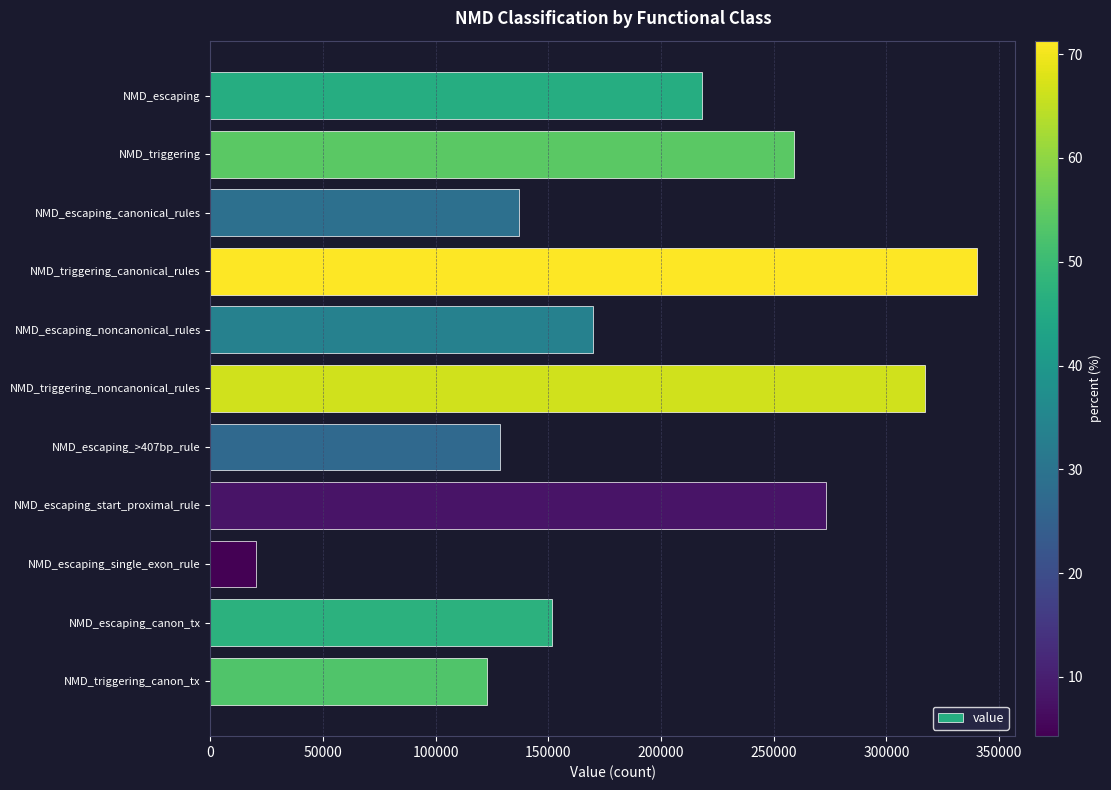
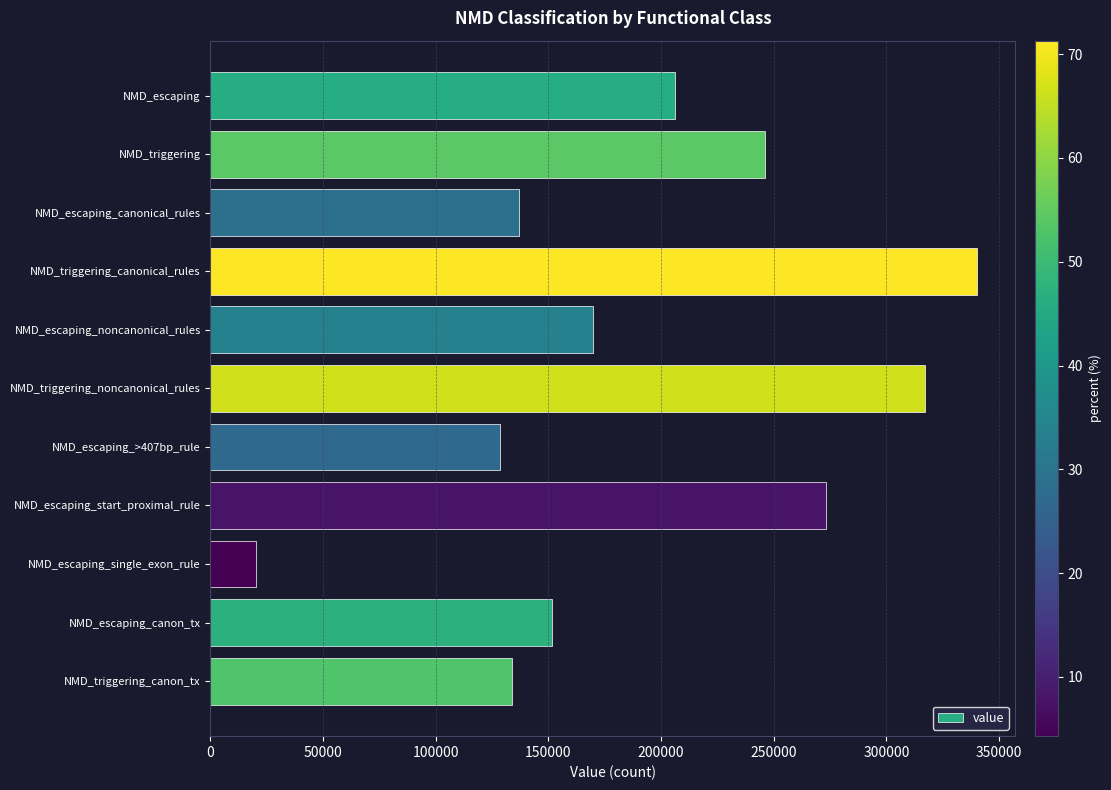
  {
-   "NMD_escaping": 218000,
-   "NMD_triggering": 259000,
+   "NMD_escaping": 206000,
+   "NMD_triggering": 246000,
    "NMD_escaping_canonical_rules": 137000,
    "NMD_triggering_canonical_rules": 340000,
    "NMD_escaping_noncanonical_rules": 170000,
    "NMD_triggering_noncanonical_rules": 317000,
    "NMD_escaping_>407bp_rule": 129000,
    "NMD_escaping_start_proximal_rule": 273000,
    "NMD_escaping_single_exon_rule": 20000,
    "NMD_escaping_canon_tx": 152000,
-   "NMD_triggering_canon_tx": 123000
+   "NMD_triggering_canon_tx": 134000
  }
